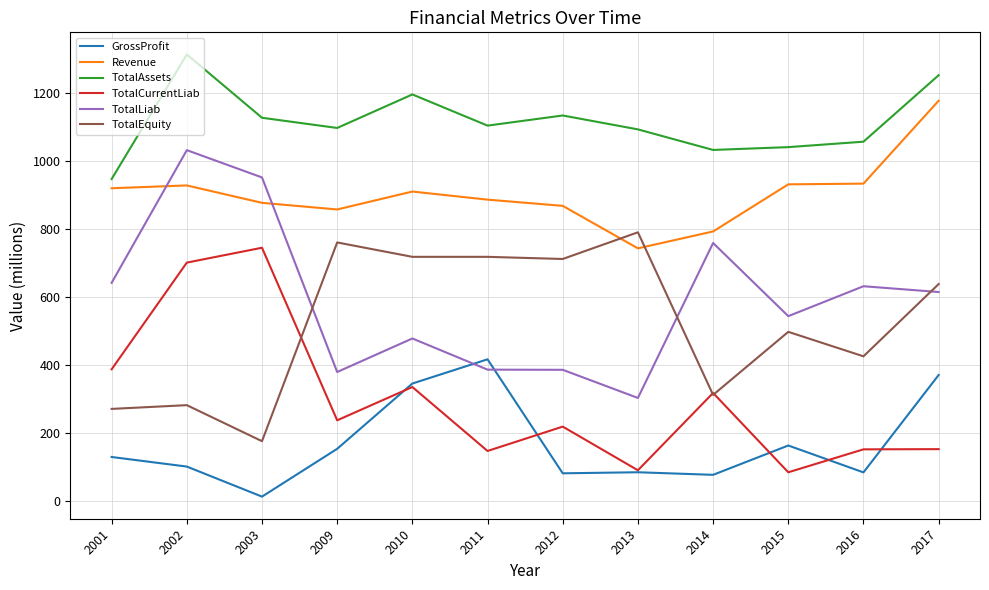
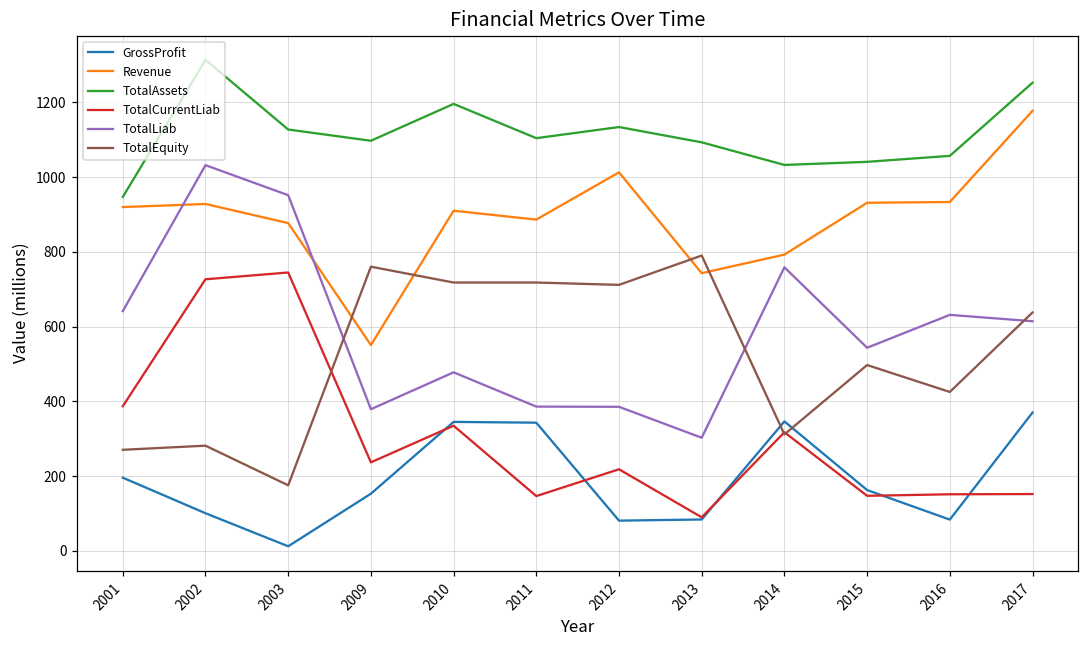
  {
    "GrossProfit": {
-     "2001": 130,
+     "2001": 200,
      "2002": 100,
      "2003": 10,
      "2009": 150,
      "2010": 350,
-     "2011": 420,
+     "2011": 340,
      "2012": 80,
-     "2014": 80,
+     "2014": 350,
      "2015": 160,
      "2016": 80,
      "2017": 370
    },
    "Revenue": {
      "2001": 920,
      "2002": 930,
      "2003": 880,
-     "2009": 860,
+     "2009": 550,
      "2010": 910,
      "2011": 890,
-     "2012": 870,
+     "2012": 1010,
      "2013": 740,
      "2014": 790,
      "2015": 930,
      "2016": 930,
      "2017": 1180
    },
    "TotalAssets": {
      "2001": 950,
      "2003": 1130,
      "2009": 1100,
      "2010": 1200,
      "2011": 1100,
      "2012": 1130,
      "2013": 1090,
      "2014": 1030,
      "2015": 1040,
      "2016": 1060,
      "2017": 1250
    },
    "TotalCurrentLiab": {
      "2001": 390,
-     "2002": 700,
+     "2002": 730,
      "2003": 740,
      "2009": 240,
      "2010": 340,
      "2011": 150,
      "2012": 220,
-     "2015": 80,
+     "2015": 150,
      "2016": 150,
      "2017": 150
    },
    "TotalLiab": {
      "2001": 640,
      "2002": 1030,
      "2003": 950,
      "2009": 380,
      "2010": 480,
      "2011": 390,
      "2012": 390,
      "2013": 300,
      "2014": 760,
      "2015": 540,
      "2016": 630,
      "2017": 610
    },
    "TotalEquity": {
      "2001": 270,
      "2002": 280,
      "2003": 180,
      "2009": 760,
      "2010": 720,
      "2011": 720,
      "2012": 710,
      "2013": 790,
      "2015": 500,
      "2016": 430,
      "2017": 640
    }
  }
